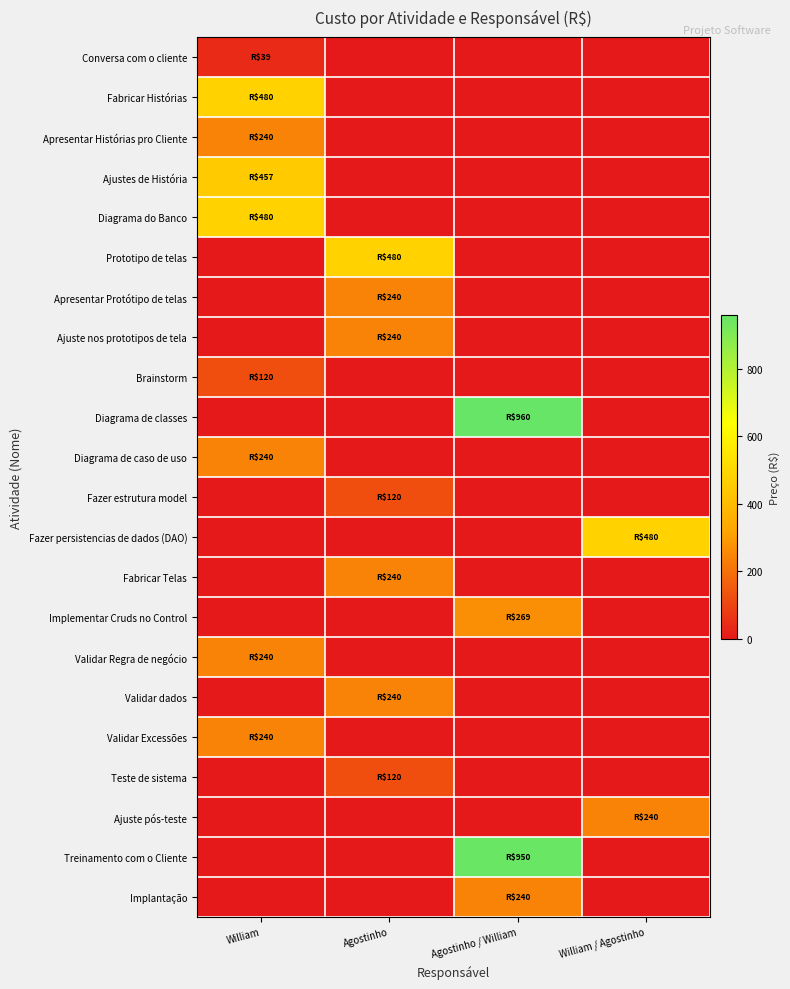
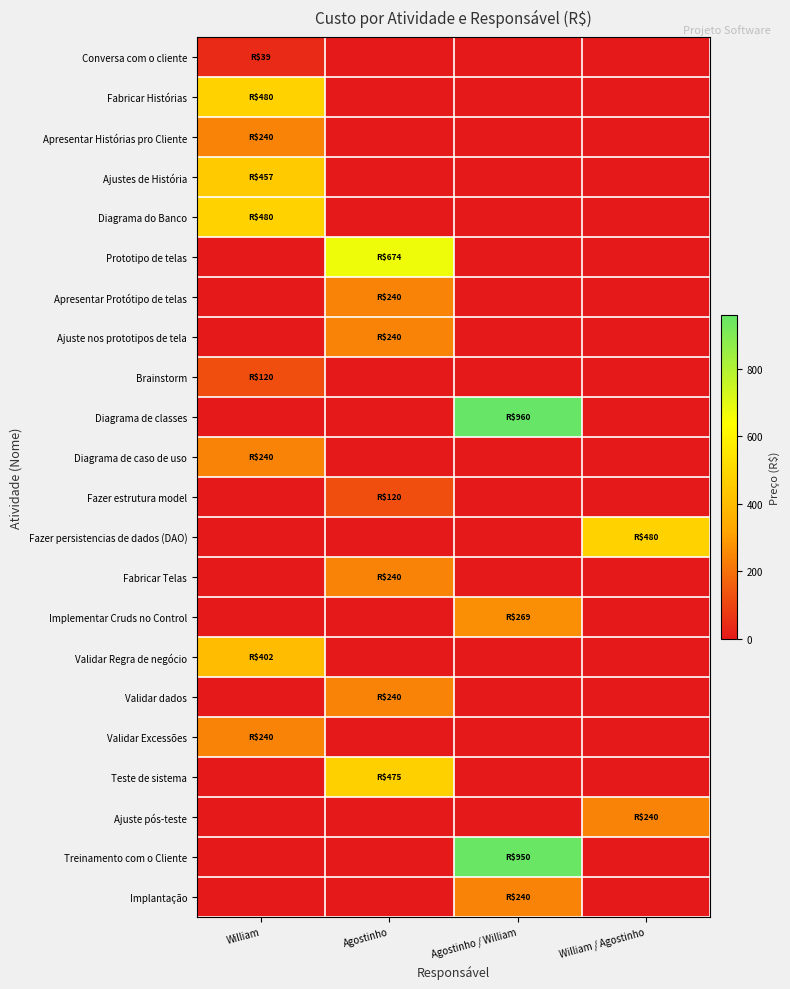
  {
    "Conversa com o cliente": {
      "William": "$39"
    },
    "Fabricar Histórias": {
      "William": "$480"
    },
    "Apresentar Histórias pro Cliente": {
      "William": "$240"
    },
    "Ajustes de História": {
      "William": "$457"
    },
    "Diagrama do Banco": {
      "William": "$480"
    },
    "Prototipo de telas": {
-     "Agostinho": "$480"
+     "Agostinho": "$674"
    },
    "Apresentar Protótipo de telas": {
      "Agostinho": "$240"
    },
    "Ajuste nos prototipos de tela": {
      "Agostinho": "$240"
    },
    "Brainstorm": {
      "William": "$120"
    },
    "Diagrama de classes": {
      "Agostinho / William": "$960"
    },
    "Diagrama de caso de uso": {
      "William": "$240"
    },
    "Fazer estrutura model": {
      "Agostinho": "$120"
    },
    "Fazer persistencias de dados (DAO)": {
      "William / Agostinho": "$480"
    },
    "Fabricar Telas": {
      "Agostinho": "$240"
    },
    "Implementar Cruds no Control": {
      "Agostinho / William": "$269"
    },
    "Validar Regra de negócio": {
-     "William": "$240"
+     "William": "$402"
    },
    "Validar dados": {
      "Agostinho": "$240"
    },
    "Validar Excessões": {
      "William": "$240"
    },
    "Teste de sistema": {
-     "Agostinho": "$120"
+     "Agostinho": "$475"
    },
    "Ajuste pós-teste": {
      "William / Agostinho": "$240"
    },
    "Treinamento com o Cliente": {
      "Agostinho / William": "$950"
    },
    "Implantação": {
      "Agostinho / William": "$240"
    }
  }
